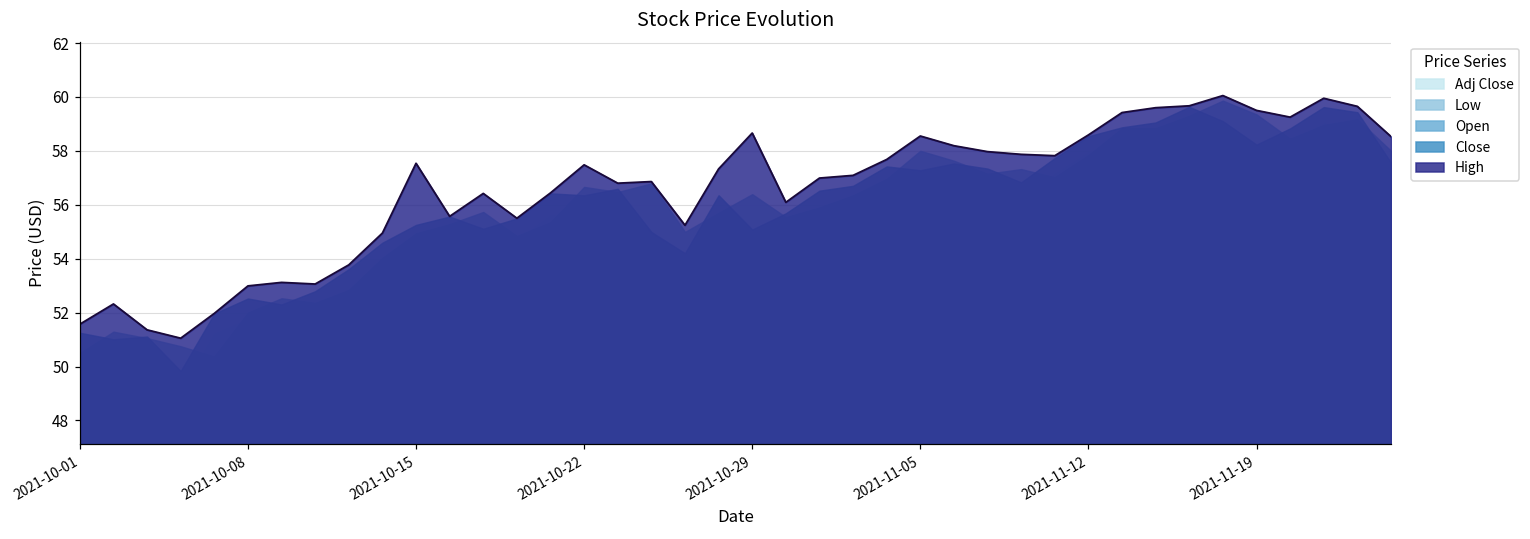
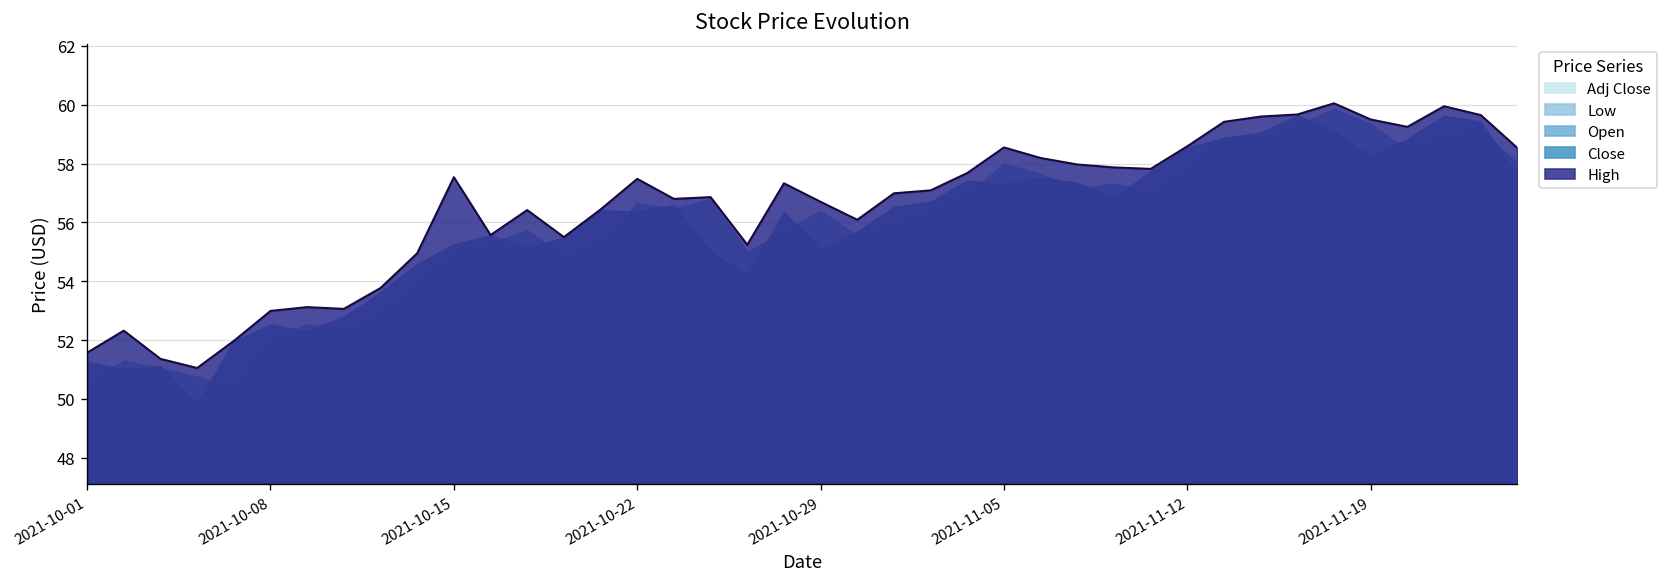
  {
    "High": {
      "2021-10-01": 51.6,
      "2021-10-08": 53.0,
      "2021-10-15": 57.5,
      "2021-10-22": 57.5,
-     "2021-10-29": 58.7,
+     "2021-10-29": 56.7,
      "2021-11-05": 58.5,
      "2021-11-19": 59.5
    },
    "Adj Close": {
      "2021-10-15": 50.6,
      "2021-10-22": 55.5,
      "2021-10-29": 50.6,
      "2021-11-05": 56.4,
      "2021-11-12": 57.9,
      "2021-11-19": 57.6
    }
  }
